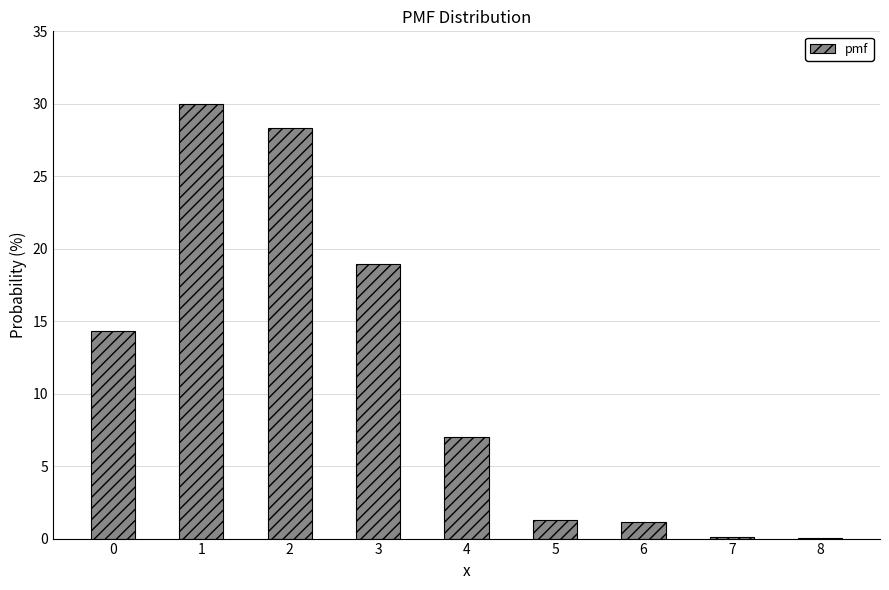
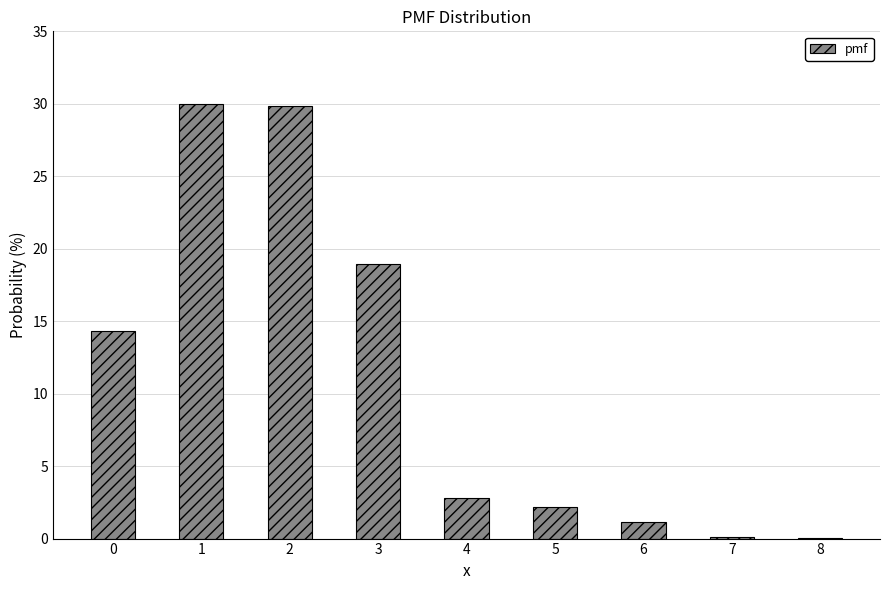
  {
    "0": 14.3,
    "1": 30.0,
-   "2": 28.4,
+   "2": 29.9,
    "3": 19.0,
-   "4": 7.0,
-   "5": 1.3,
+   "4": 2.8,
+   "5": 2.2,
    "6": 1.1
  }
